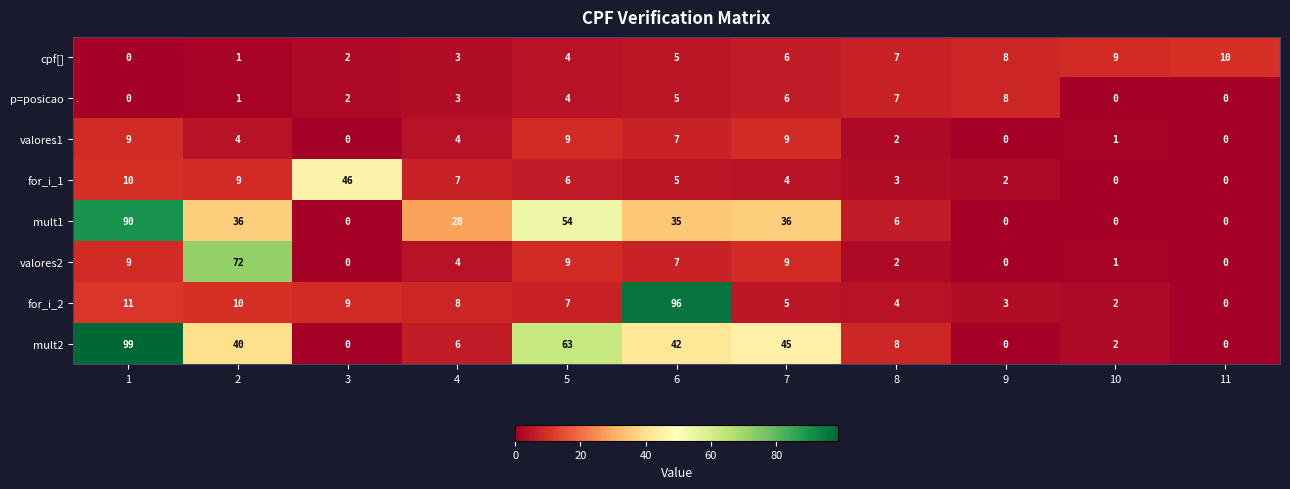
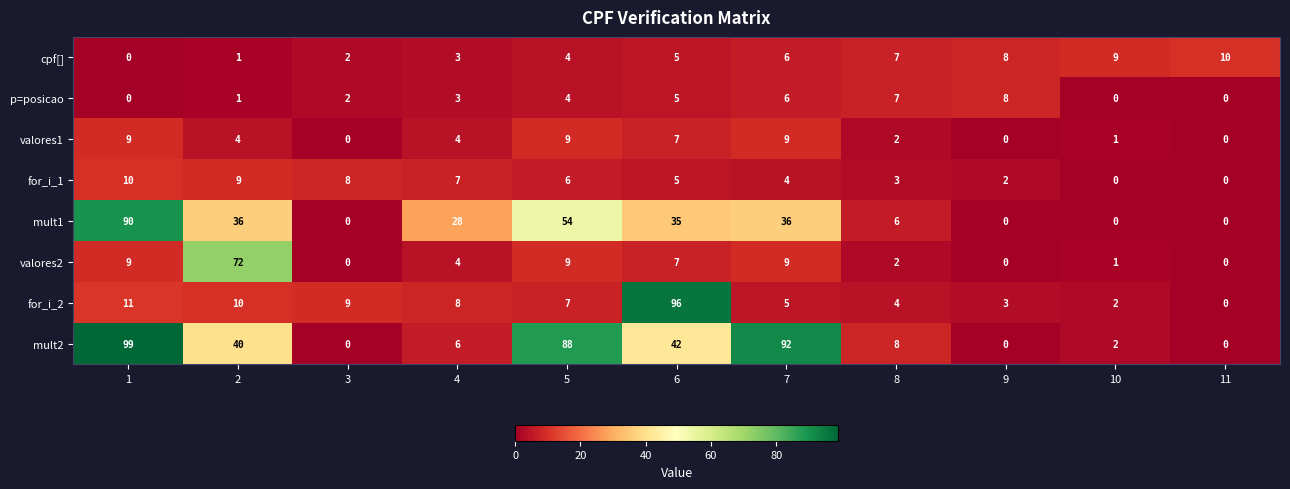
  {
    "cpf[]": {
      "1": 0,
      "2": 1,
      "3": 2,
      "4": 3,
      "5": 4,
      "6": 5,
      "7": 6,
      "8": 7,
      "9": 8,
      "10": 9,
      "11": 10
    },
    "p=posicao": {
      "1": 0,
      "2": 1,
      "3": 2,
      "4": 3,
      "5": 4,
      "6": 5,
      "7": 6,
      "8": 7,
      "9": 8,
      "10": 0,
      "11": 0
    },
    "valores1": {
      "1": 9,
      "2": 4,
      "3": 0,
      "4": 4,
      "5": 9,
      "6": 7,
      "7": 9,
      "8": 2,
      "9": 0,
      "10": 1,
      "11": 0
    },
    "for_i_1": {
      "1": 10,
      "2": 9,
-     "3": 46,
+     "3": 8,
      "4": 7,
      "5": 6,
      "6": 5,
      "7": 4,
      "8": 3,
      "9": 2,
      "10": 0,
      "11": 0
    },
    "mult1": {
      "1": 90,
      "2": 36,
      "3": 0,
      "4": 28,
      "5": 54,
      "6": 35,
      "7": 36,
      "8": 6,
      "9": 0,
      "10": 0,
      "11": 0
    },
    "valores2": {
      "1": 9,
      "2": 72,
      "3": 0,
      "4": 4,
      "5": 9,
      "6": 7,
      "7": 9,
      "8": 2,
      "9": 0,
      "10": 1,
      "11": 0
    },
    "for_i_2": {
      "1": 11,
      "2": 10,
      "3": 9,
      "4": 8,
      "5": 7,
      "6": 96,
      "7": 5,
      "8": 4,
      "9": 3,
      "10": 2,
      "11": 0
    },
    "mult2": {
      "1": 99,
      "2": 40,
      "3": 0,
      "4": 6,
-     "5": 63,
+     "5": 88,
      "6": 42,
-     "7": 45,
+     "7": 92,
      "8": 8,
      "9": 0,
      "10": 2,
      "11": 0
    }
  }
